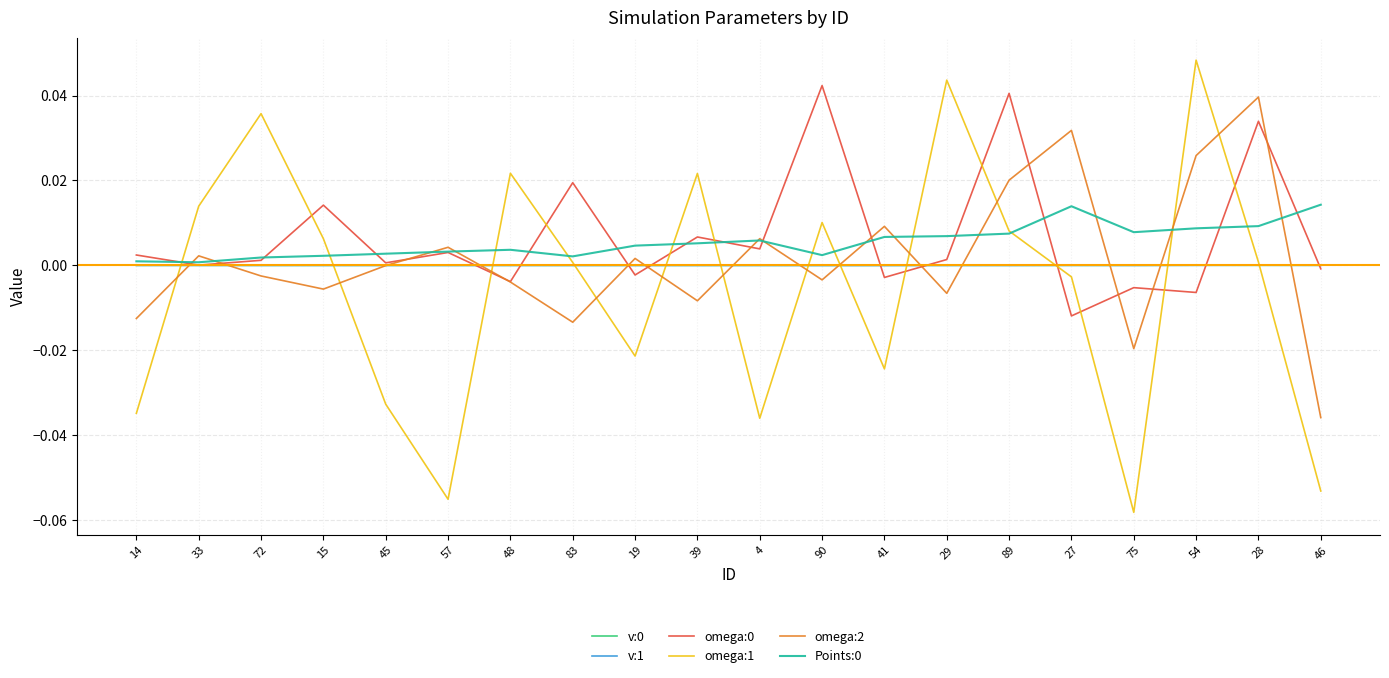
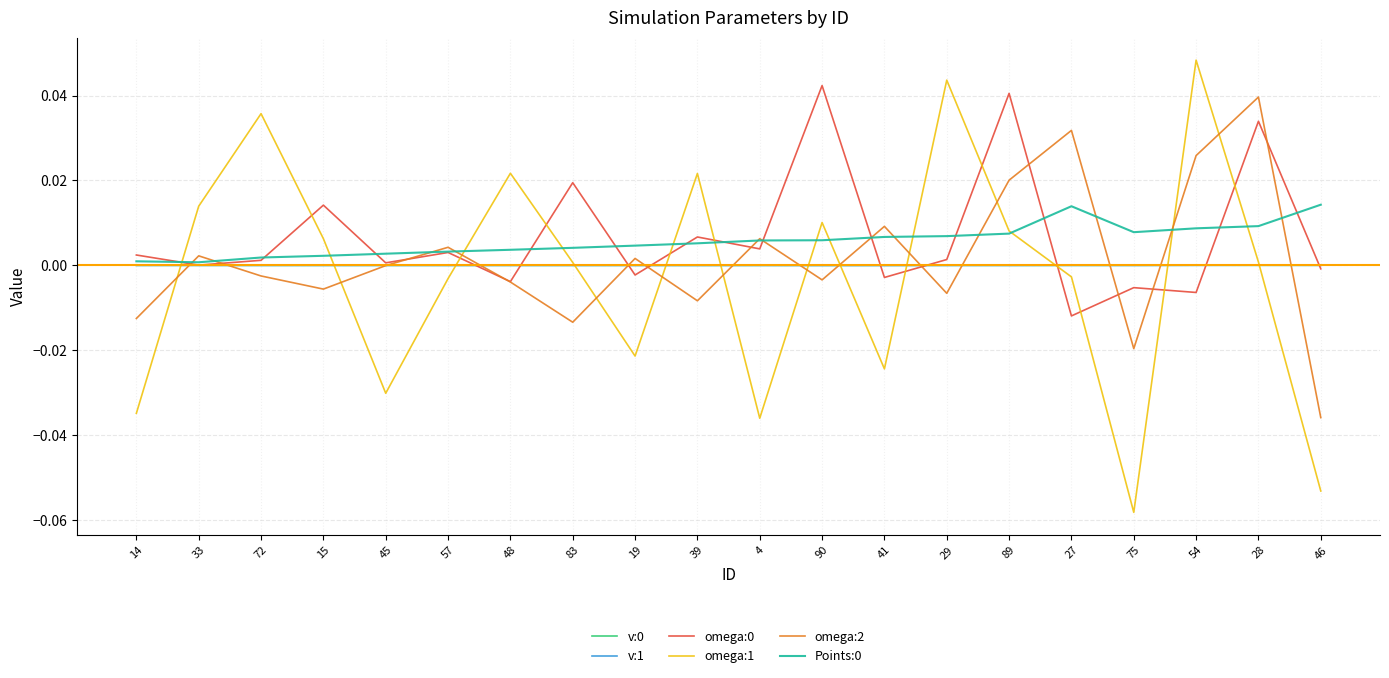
  {
    "v:1": {
      "14": 0.000,
      "72": 0.000,
      "15": 0.000,
      "57": 0.000,
      "48": 0.000,
      "83": 0.000,
      "19": 0.000,
      "39": 0.000,
      "4": 0.000,
      "90": 0.000,
      "41": 0.000,
      "29": 0.000,
      "89": 0.000,
      "27": 0.000,
      "75": 0.000,
      "54": 0.000,
      "28": 0.000,
      "46": 0.000
    },
    "omega:1": {
      "14": -0.035,
      "33": 0.014,
      "72": 0.036,
      "15": 0.006,
-     "45": -0.033,
-     "57": -0.055,
+     "45": -0.030,
+     "57": -0.003,
      "48": 0.022,
      "83": 0.001,
      "19": -0.021,
      "39": 0.022,
      "4": -0.036,
      "90": 0.010,
      "41": -0.024,
      "29": 0.044,
      "89": 0.008,
      "27": -0.003,
      "75": -0.058,
      "54": 0.048,
      "28": 0.001,
      "46": -0.053
    },
    "Points:0": {
      "14": 0.001,
      "33": 0.001,
      "72": 0.002,
      "15": 0.002,
      "45": 0.003,
      "48": 0.004,
-     "83": 0.002,
+     "83": 0.004,
      "19": 0.005,
      "39": 0.005,
-     "90": 0.002,
+     "90": 0.006,
      "41": 0.007,
      "29": 0.007,
      "89": 0.007,
      "27": 0.014,
      "75": 0.008,
      "54": 0.009,
      "28": 0.009,
      "46": 0.014
    }
  }
